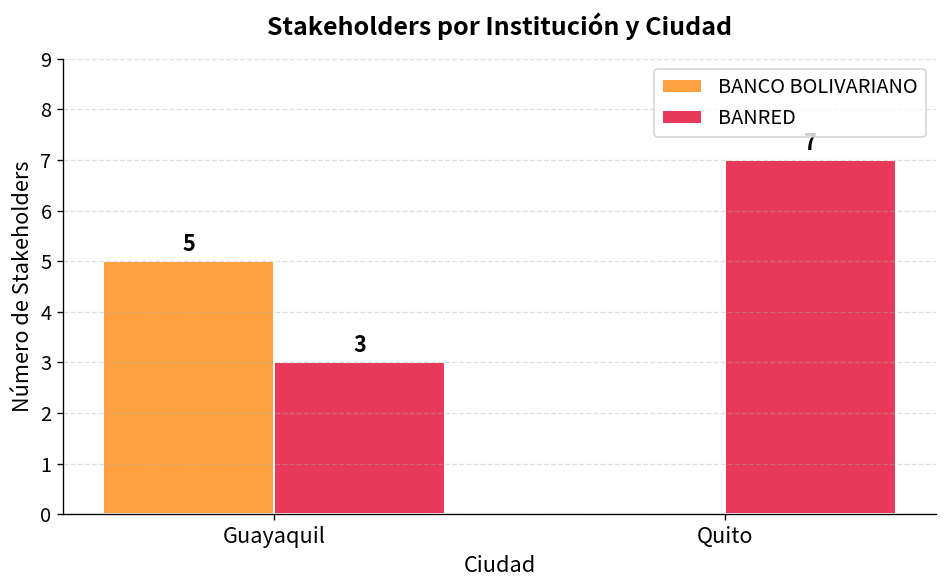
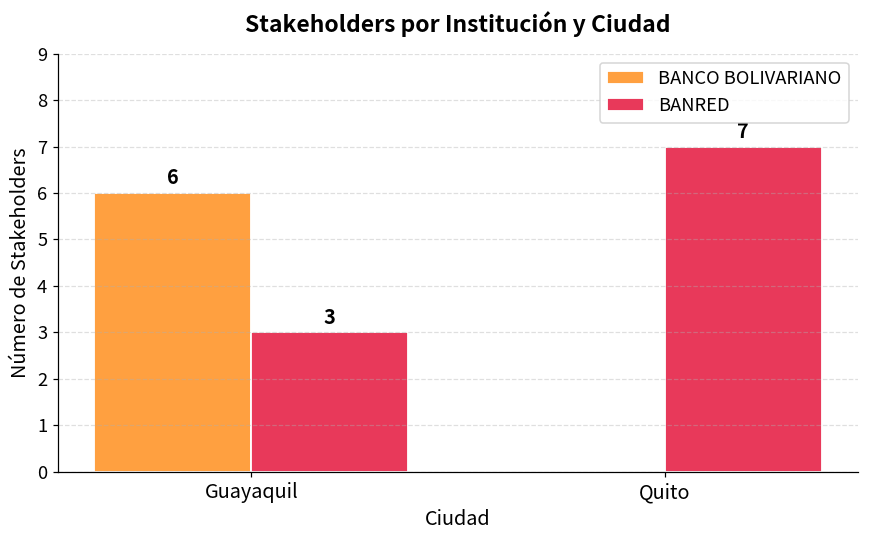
  {
    "BANCO BOLIVARIANO": {
-     "Guayaquil": 5
+     "Guayaquil": 6
    },
    "BANRED": {
      "Guayaquil": 3
    }
  }
